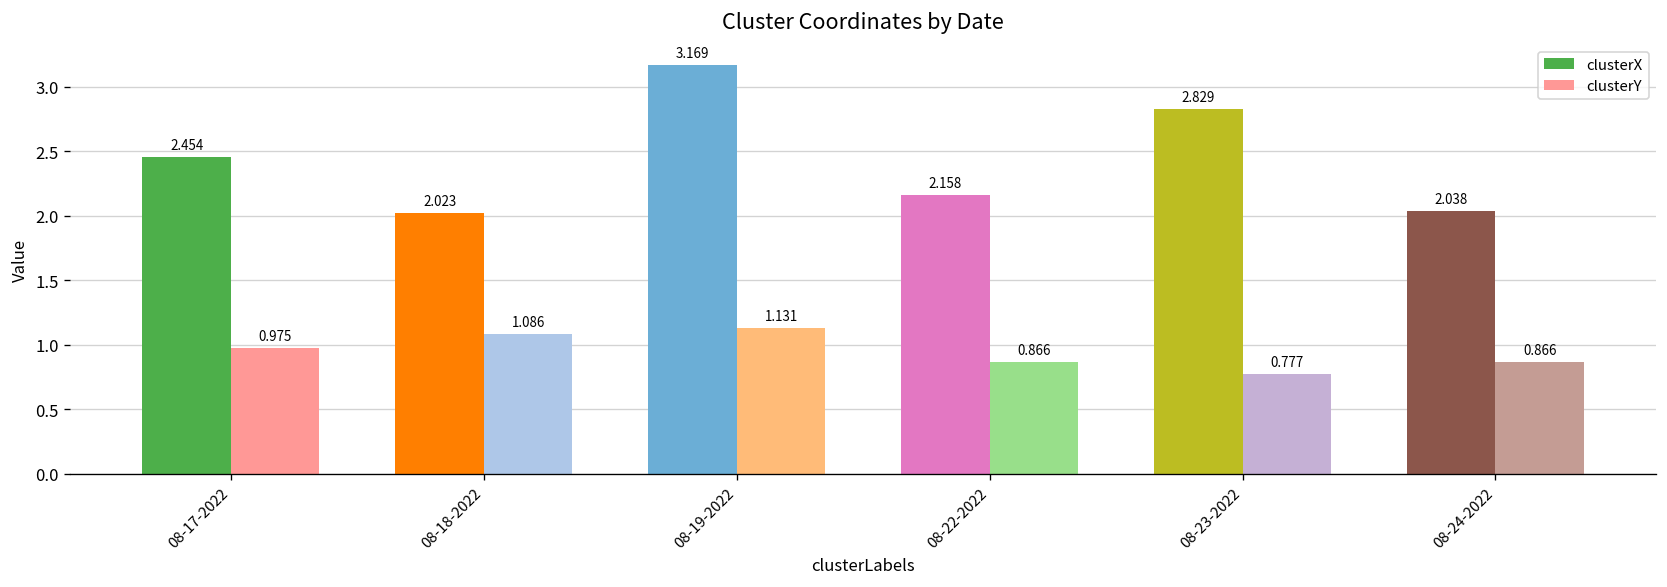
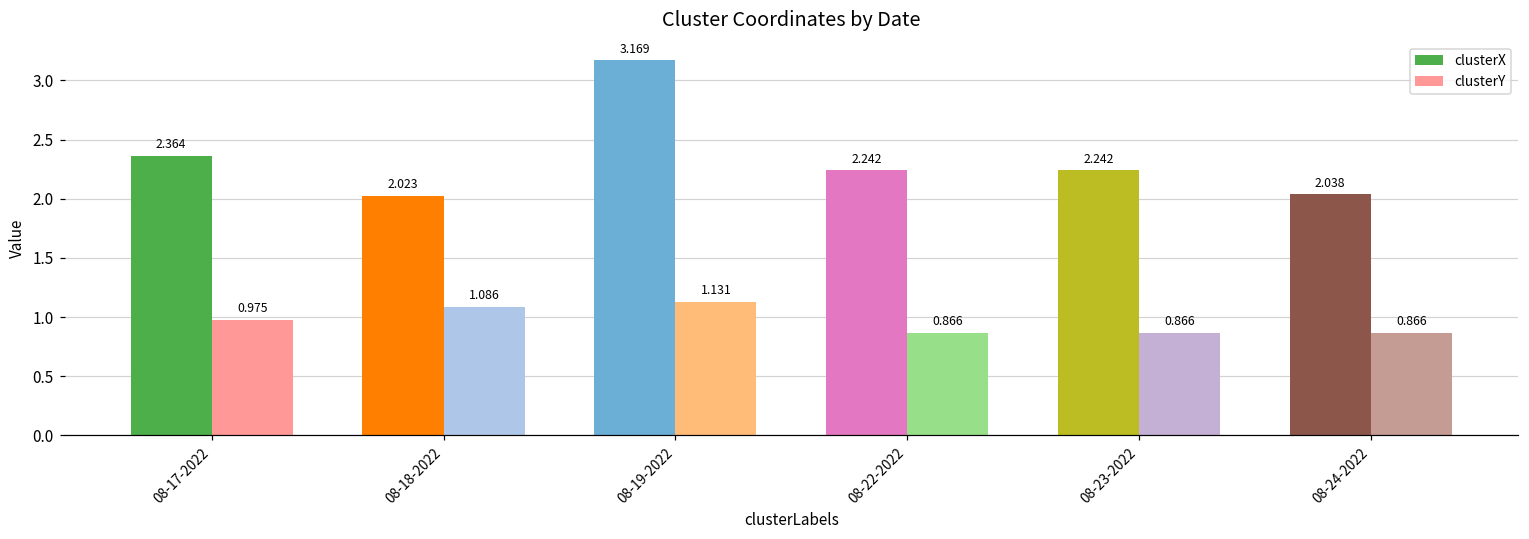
  {
    "clusterX": {
-     "08-17-2022": 2.454,
+     "08-17-2022": 2.364,
      "08-18-2022": 2.023,
      "08-19-2022": 3.169,
-     "08-22-2022": 2.158,
-     "08-23-2022": 2.829,
+     "08-22-2022": 2.242,
+     "08-23-2022": 2.242,
      "08-24-2022": 2.038
    },
    "clusterY": {
      "08-17-2022": 0.975,
      "08-18-2022": 1.086,
      "08-19-2022": 1.131,
      "08-22-2022": 0.866,
-     "08-23-2022": 0.777,
+     "08-23-2022": 0.866,
      "08-24-2022": 0.866
    }
  }
